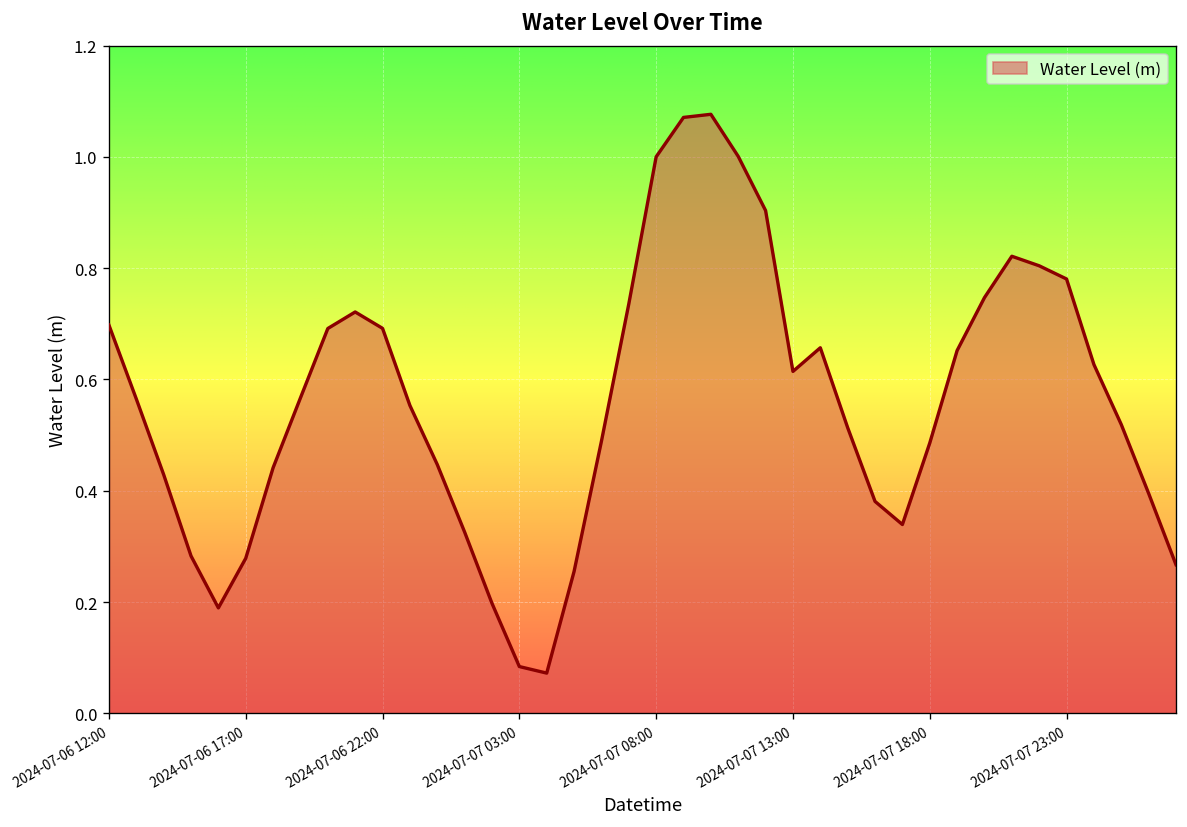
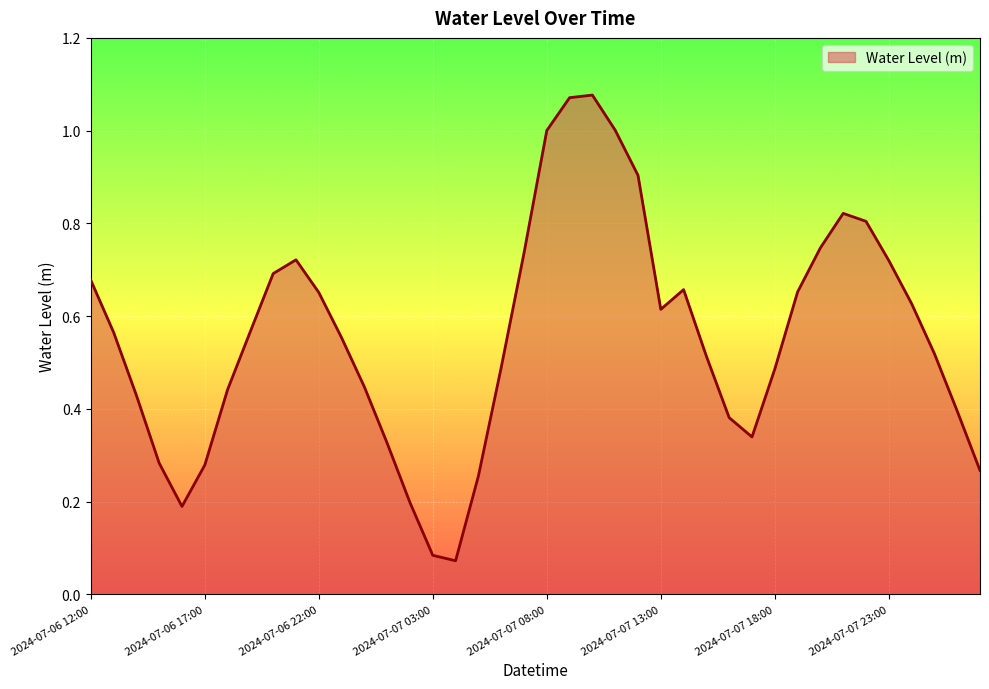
  {
-   "2024-07-06 12:00": 0.70,
+   "2024-07-06 12:00": 0.68,
    "2024-07-06 17:00": 0.28,
-   "2024-07-06 22:00": 0.69,
+   "2024-07-06 22:00": 0.65,
    "2024-07-07 03:00": 0.08,
    "2024-07-07 08:00": 1.00,
    "2024-07-07 13:00": 0.61,
    "2024-07-07 18:00": 0.49,
-   "2024-07-07 23:00": 0.78
+   "2024-07-07 23:00": 0.72
  }
